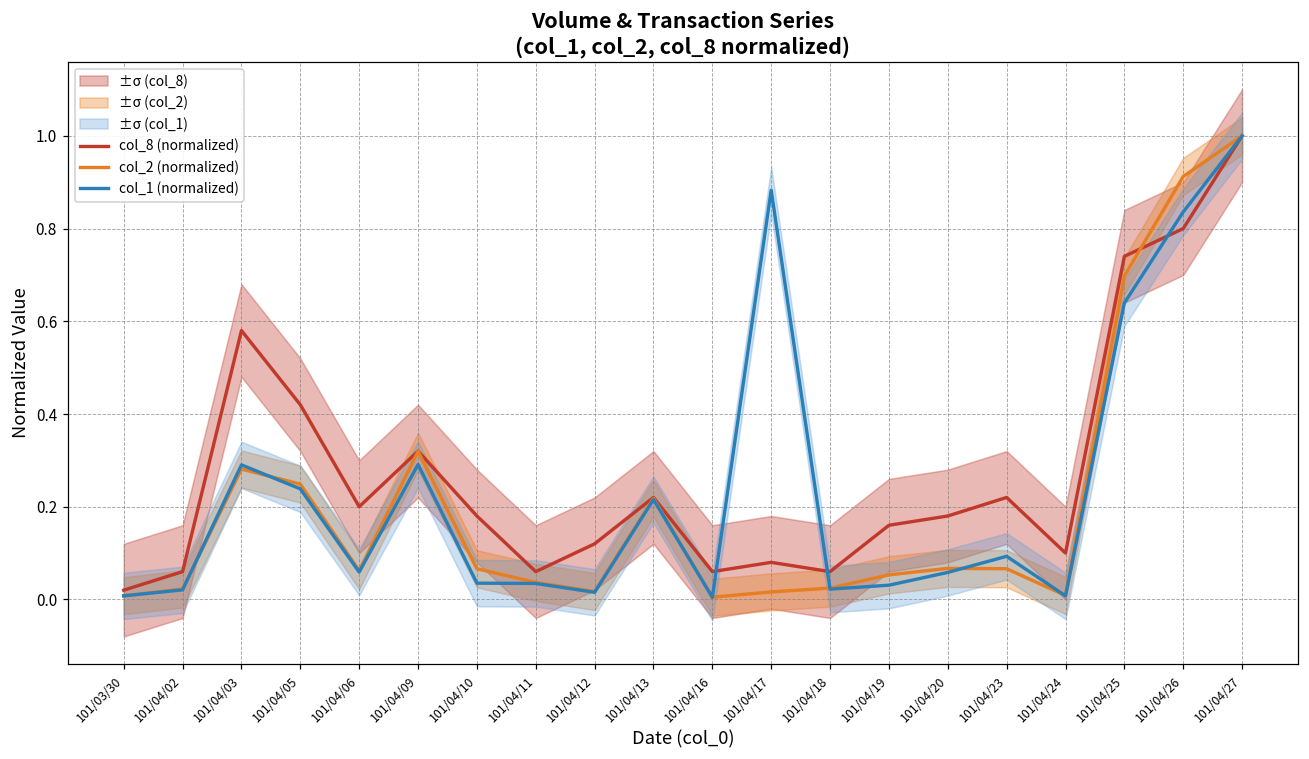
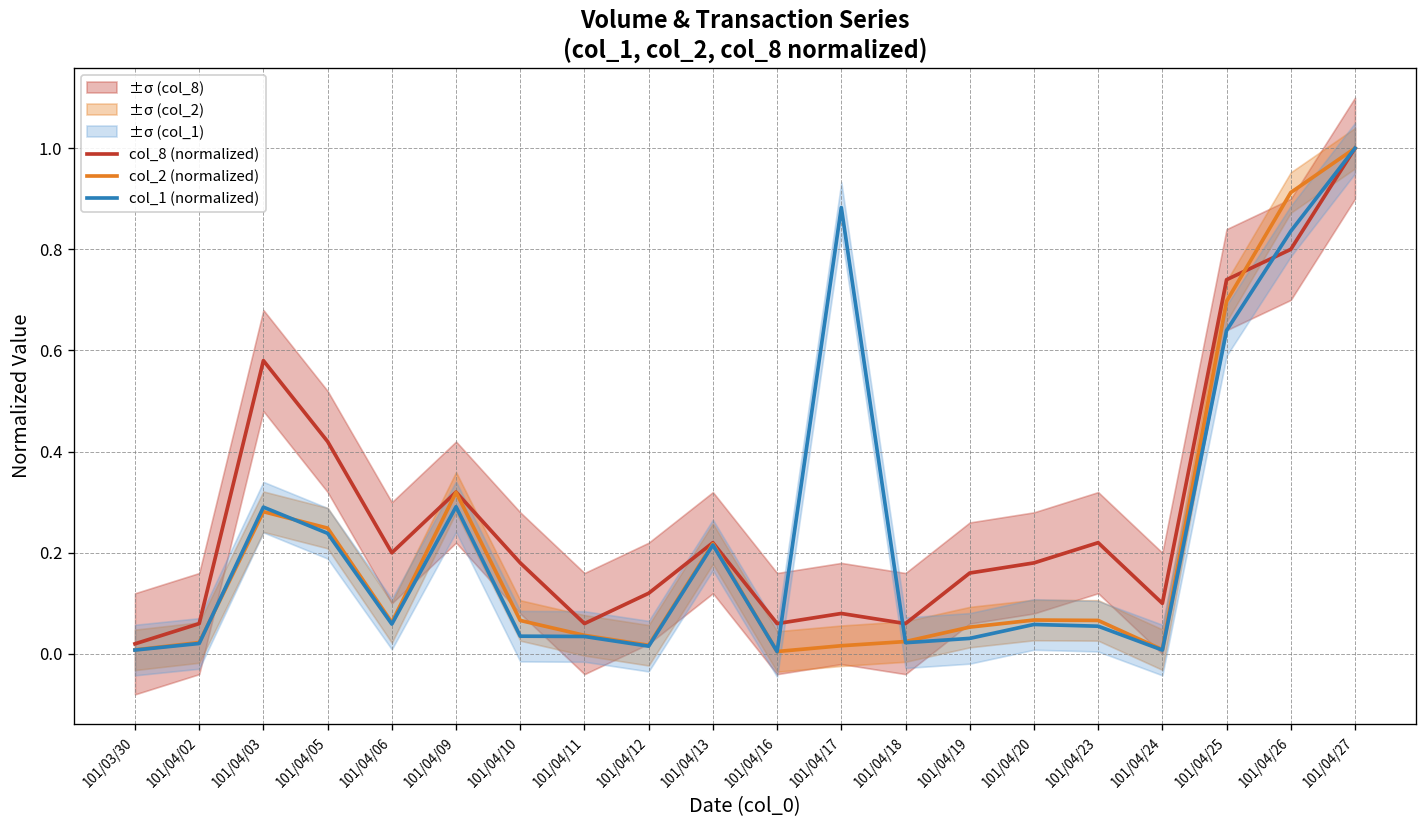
  {
    "col_1 (normalized)": {
      "101/04/03": 0.29,
      "101/04/05": 0.24,
      "101/04/09": 0.29,
      "101/04/10": 0.04,
      "101/04/17": 0.88,
      "101/04/19": 0.03,
      "101/04/20": 0.06,
-     "101/04/23": 0.09,
+     "101/04/23": 0.05,
      "101/04/25": 0.64,
      "101/04/26": 0.84
    }
  }
